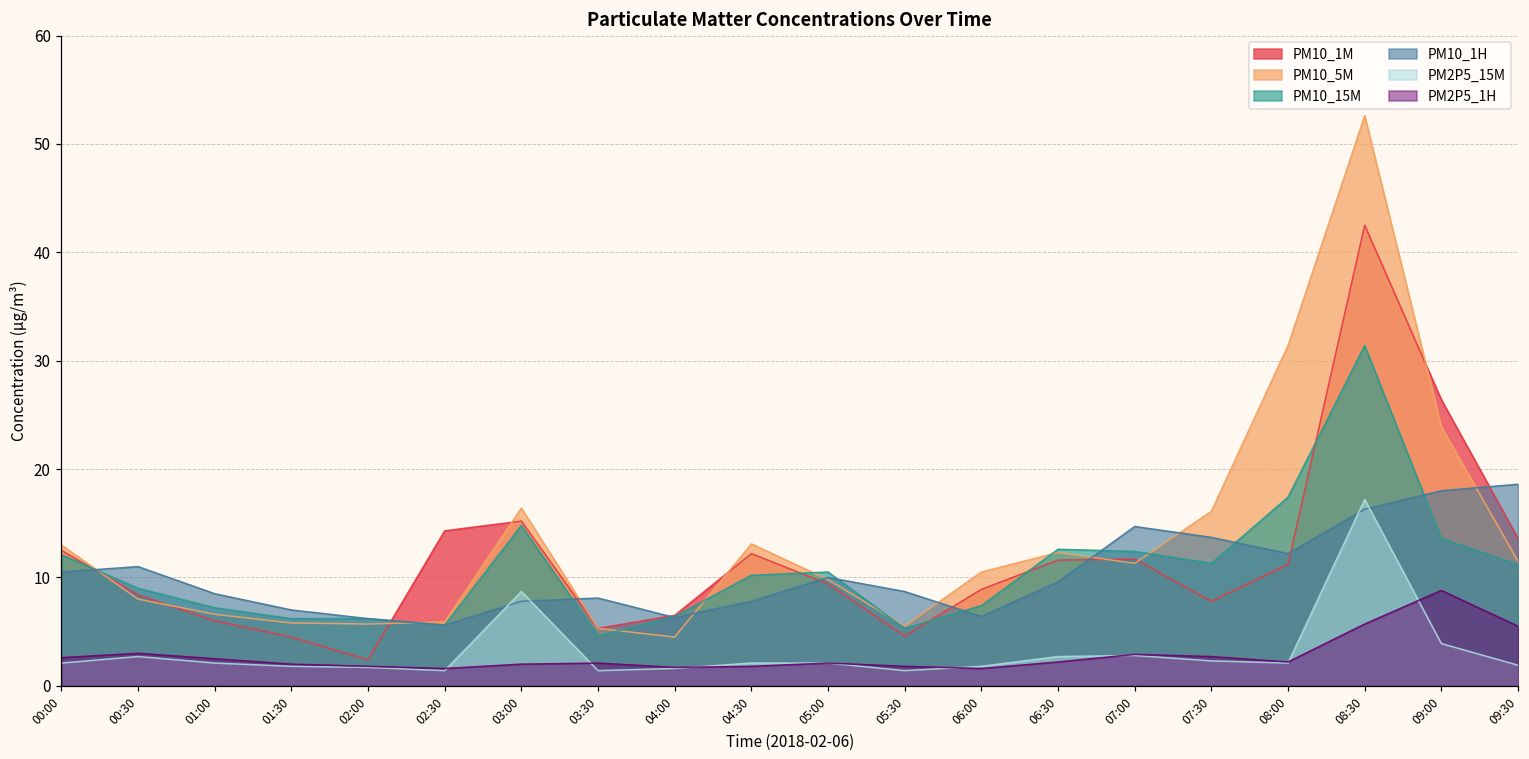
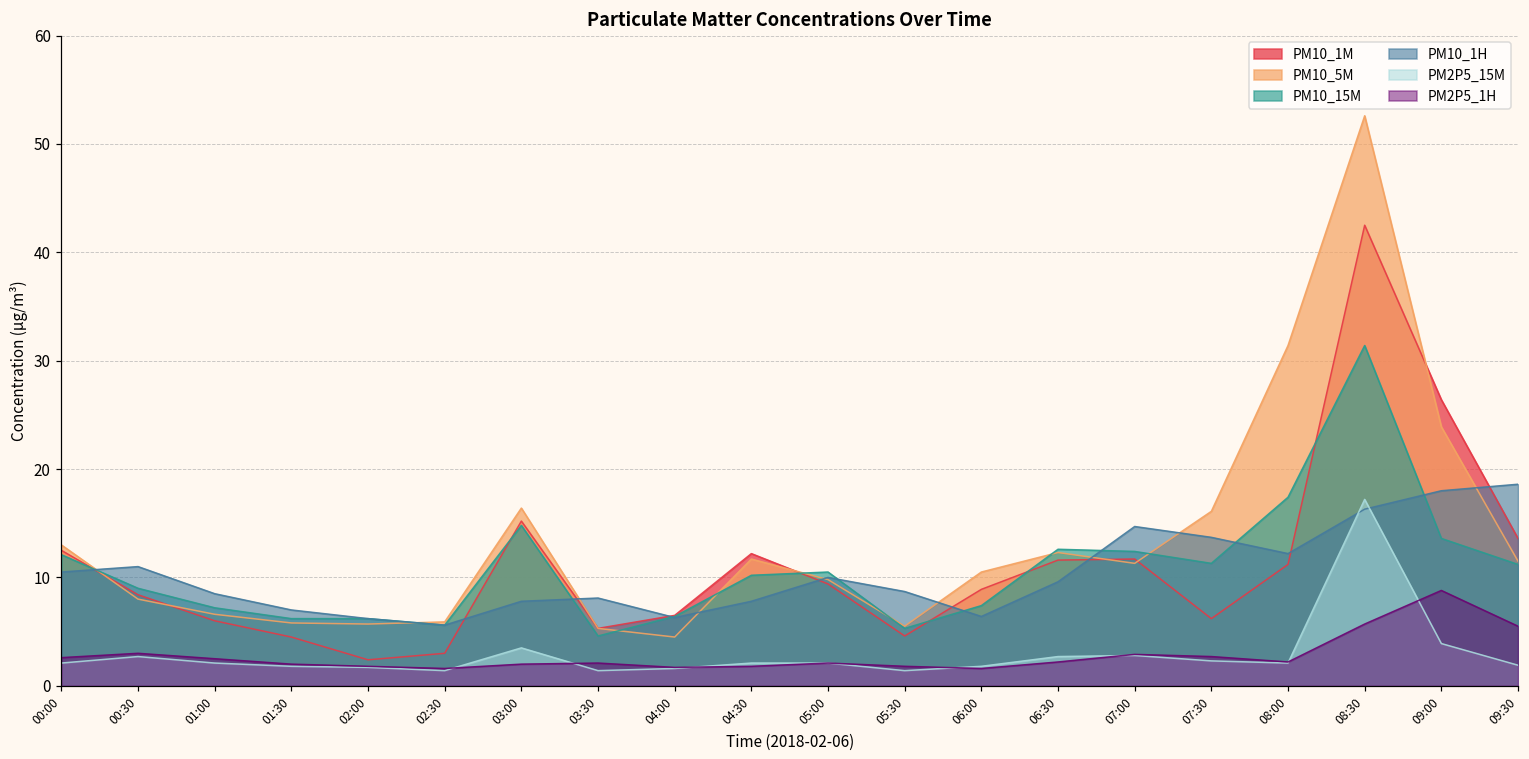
  {
    "PM10_1M": {
      "00:00": 13,
      "00:30": 8,
      "01:00": 6,
      "01:30": 5,
      "02:00": 2,
-     "02:30": 14,
+     "02:30": 3,
      "03:00": 15,
      "04:30": 12,
      "05:00": 9,
      "05:30": 5,
      "06:00": 9,
      "06:30": 12,
      "07:00": 12,
-     "07:30": 8,
+     "07:30": 6,
      "08:00": 11,
      "08:30": 43,
      "09:00": 26,
      "09:30": 14
    },
    "PM10_5M": {
      "00:00": 13,
      "00:30": 8,
      "01:00": 7,
      "01:30": 6,
      "02:00": 6,
      "02:30": 6,
      "03:00": 16,
      "04:00": 5,
-     "04:30": 13,
+     "04:30": 12,
      "06:00": 11,
      "06:30": 12,
      "07:00": 11,
      "07:30": 16,
      "08:00": 31,
      "08:30": 53,
      "09:00": 24,
      "09:30": 12
    },
    "PM2P5_15M": {
      "00:00": 2,
      "00:30": 3,
      "01:00": 2,
-     "03:00": 9,
+     "03:00": 4,
      "03:30": 1,
      "04:30": 2,
      "05:30": 1,
      "06:30": 3,
      "07:30": 2,
      "08:30": 17,
      "09:00": 4,
      "09:30": 2
    },
    "PM2P5_1H": {
      "00:00": 3,
      "00:30": 3,
      "01:00": 3,
      "03:00": 2,
      "03:30": 2,
      "04:30": 2,
      "05:30": 2,
      "06:30": 2,
      "07:30": 3,
      "08:30": 6,
      "09:00": 9,
      "09:30": 6
    }
  }
